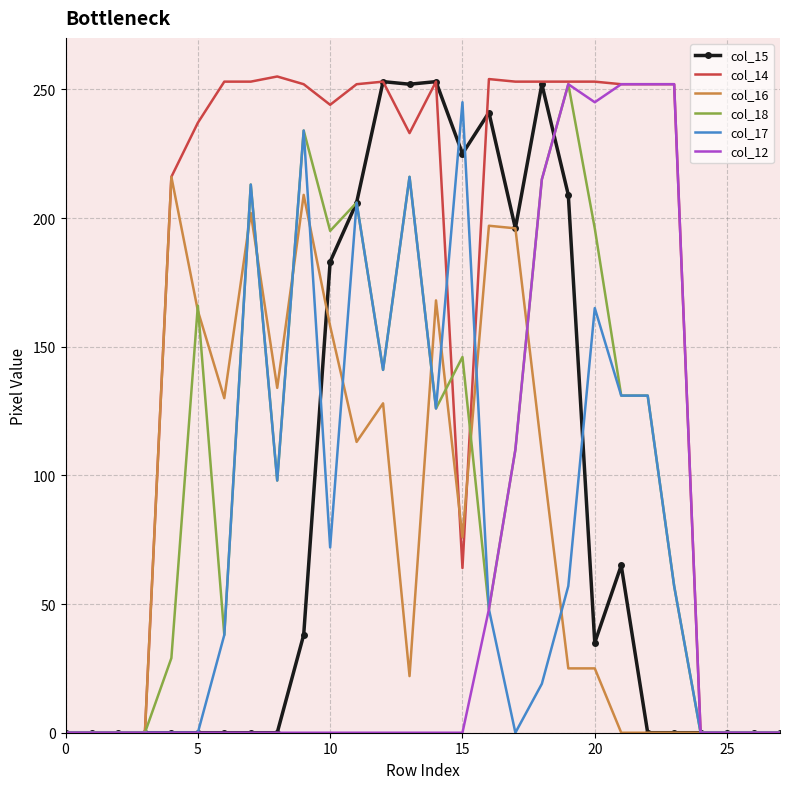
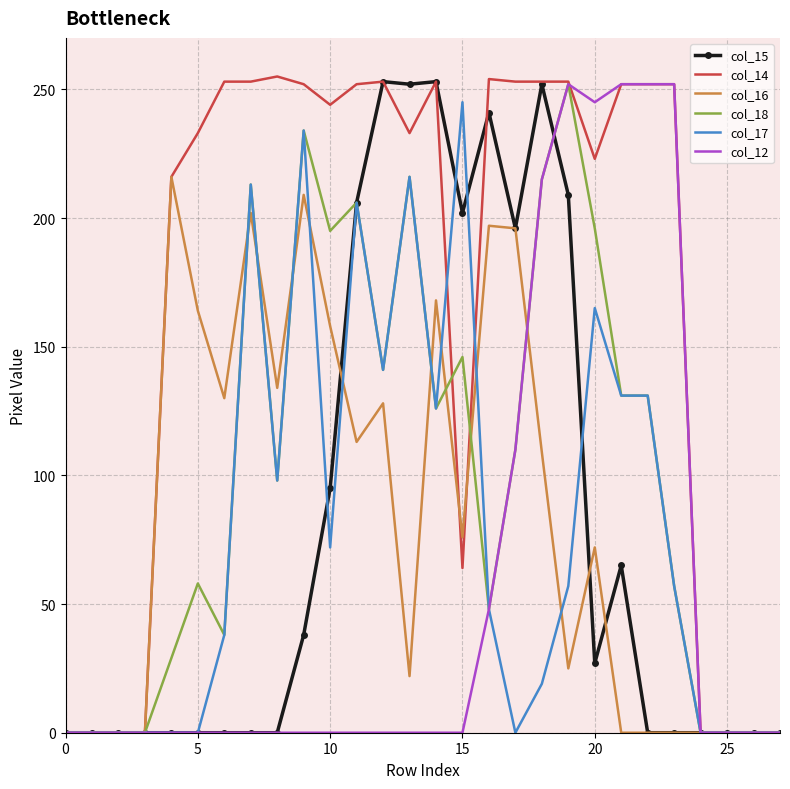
  {
    "col_15": {
-     "10": 183,
-     "15": 225,
-     "20": 35
+     "10": 95,
+     "15": 202,
+     "20": 27
    },
    "col_14": {
-     "5": 237,
+     "5": 233,
      "10": 244,
      "15": 64,
-     "20": 253
+     "20": 223
    },
    "col_16": {
      "5": 164,
      "10": 158,
      "15": 76,
-     "20": 25
+     "20": 72
    },
    "col_18": {
-     "5": 166,
+     "5": 58,
      "10": 195,
      "15": 146,
      "20": 196
    },
    "col_17": {
      "10": 72,
      "15": 245,
      "20": 165
    },
    "col_12": {
      "10": 0,
      "15": 0,
      "20": 245
    }
  }
